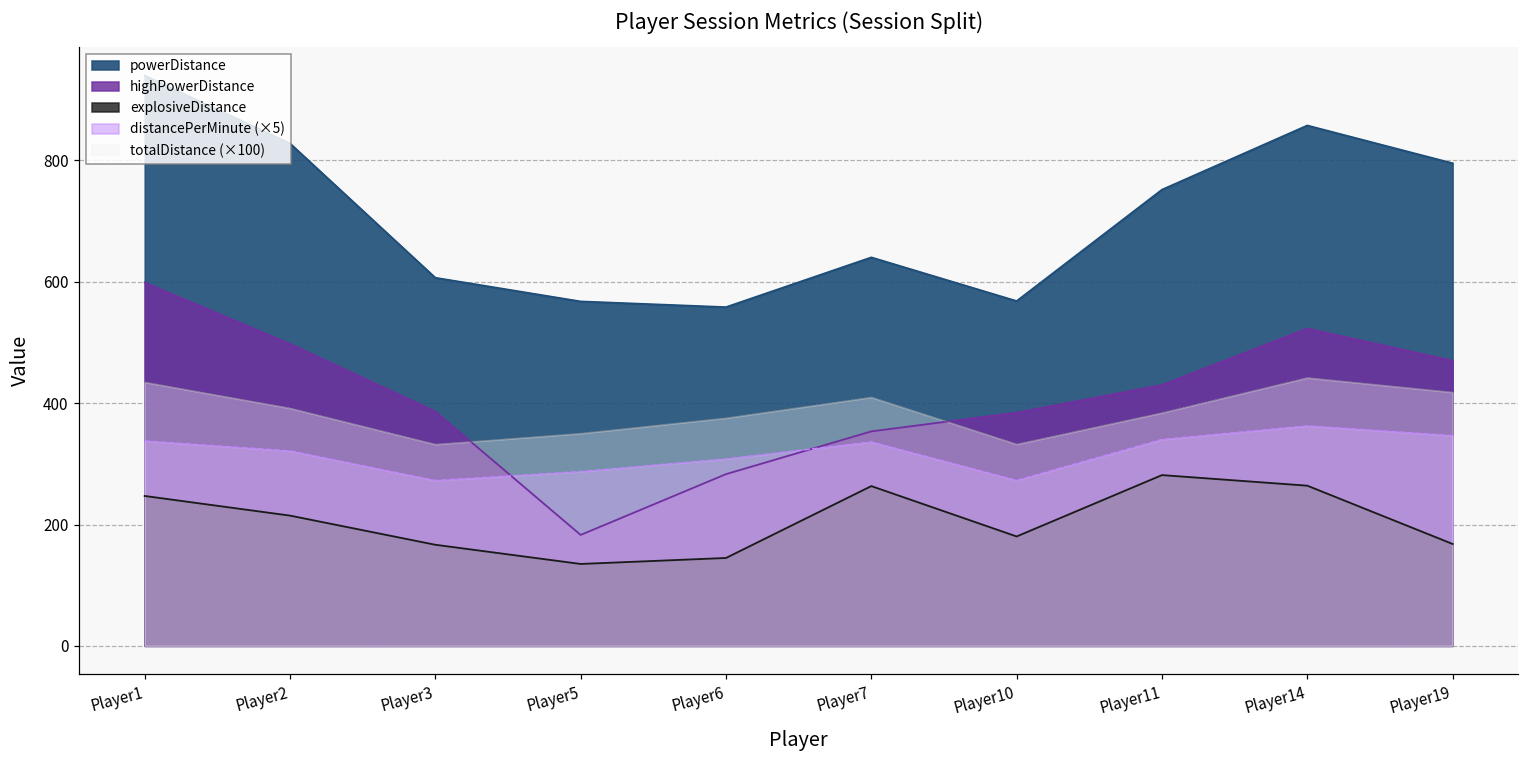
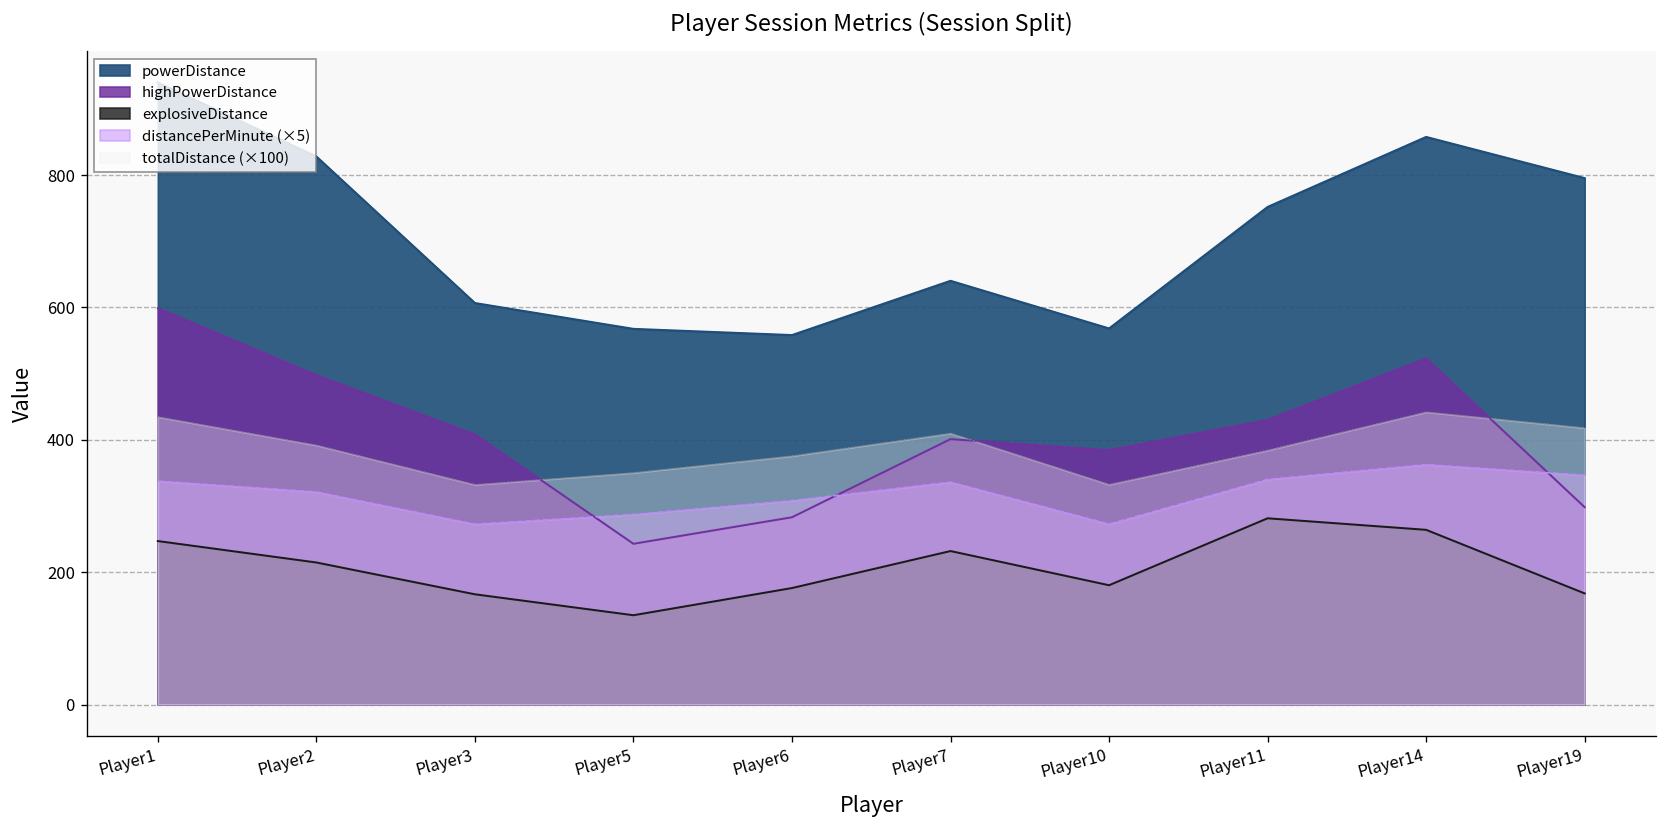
  {
    "powerDistance": {
      "Player3": 610,
      "Player5": 570,
      "Player6": 560,
      "Player7": 640,
      "Player10": 570,
      "Player11": 750,
      "Player14": 860,
      "Player19": 800
    },
    "highPowerDistance": {
      "Player1": 600,
      "Player2": 500,
-     "Player3": 390,
-     "Player5": 180,
+     "Player3": 410,
+     "Player5": 240,
      "Player6": 280,
-     "Player7": 350,
+     "Player7": 400,
      "Player10": 380,
      "Player11": 430,
      "Player14": 520,
-     "Player19": 470
+     "Player19": 300
    },
    "explosiveDistance": {
      "Player1": 250,
      "Player2": 210,
      "Player3": 170,
      "Player5": 130,
-     "Player6": 140,
-     "Player7": 260,
+     "Player6": 180,
+     "Player7": 230,
      "Player10": 180,
      "Player11": 280,
      "Player14": 260,
      "Player19": 170
    },
    "distancePerMinute (×5)": {
      "Player1": 340,
      "Player2": 320,
      "Player3": 270,
      "Player5": 290,
      "Player6": 310,
      "Player7": 340,
      "Player10": 270,
      "Player11": 340,
      "Player14": 360,
      "Player19": 350
    },
    "totalDistance (×100)": {
      "Player1": 430,
      "Player2": 390,
      "Player3": 330,
      "Player5": 350,
      "Player6": 380,
      "Player7": 410,
      "Player10": 330,
      "Player11": 380,
      "Player14": 440,
      "Player19": 420
    }
  }
